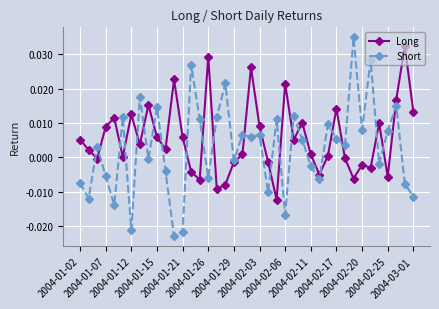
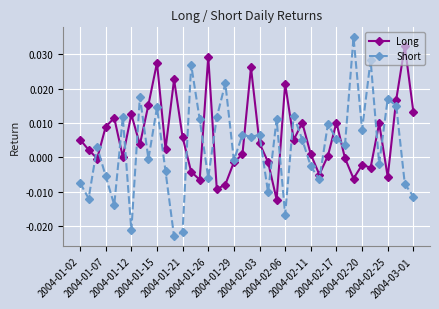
  {
    "Long": {
      "2004-01-02": 0.005,
      "2004-01-07": 0.009,
      "2004-01-12": 0.013,
-     "2004-01-15": 0.006,
+     "2004-01-15": 0.028,
      "2004-01-21": 0.006,
      "2004-01-26": 0.029,
-     "2004-02-03": 0.009,
+     "2004-02-03": 0.004,
      "2004-02-06": 0.021,
      "2004-02-11": 0.001,
-     "2004-02-17": 0.014,
+     "2004-02-17": 0.010,
      "2004-02-20": -0.002,
      "2004-02-25": -0.006,
      "2004-03-01": 0.013
    },
    "Short": {
      "2004-01-02": -0.007,
      "2004-01-07": -0.005,
      "2004-01-12": -0.021,
      "2004-01-15": 0.015,
      "2004-01-21": -0.022,
      "2004-01-26": -0.006,
      "2004-02-03": 0.007,
      "2004-02-06": -0.017,
      "2004-02-11": -0.003,
      "2004-02-17": 0.005,
      "2004-02-20": 0.008,
-     "2004-02-25": 0.008,
+     "2004-02-25": 0.017,
      "2004-03-01": -0.011
    }
  }
